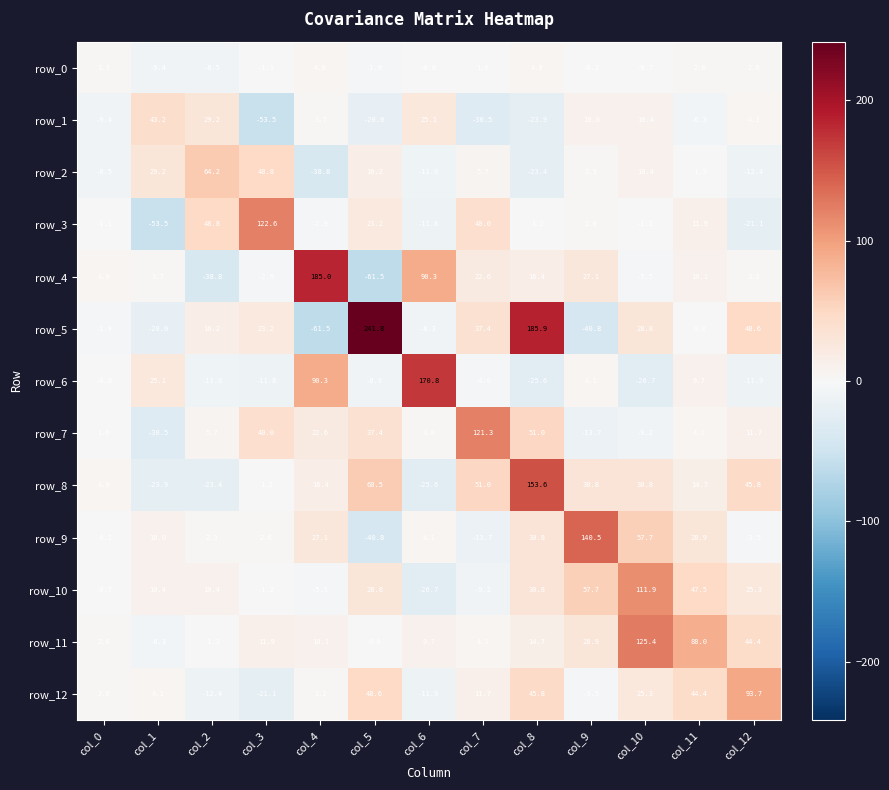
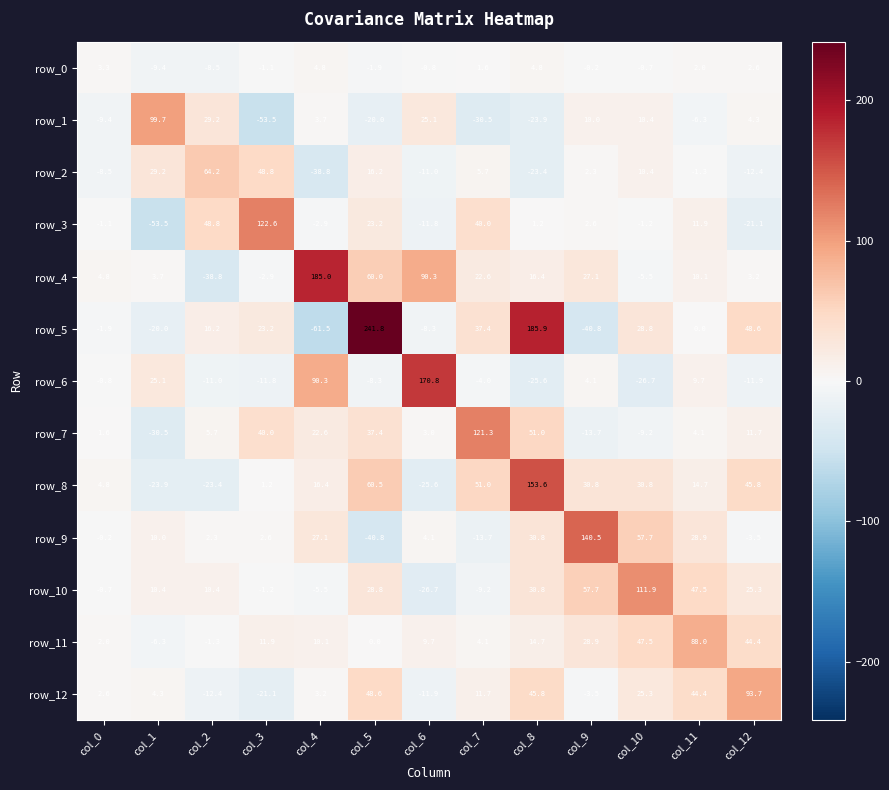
  {
    "row_1": {
-     "col_1": 43.2,
+     "col_1": 99.7,
      "col_3": -53.5
    },
    "row_2": {
      "col_2": 64.2,
      "col_3": 48.8
    },
    "row_3": {
      "col_1": -53.5,
      "col_2": 48.8,
      "col_3": 122.6,
      "col_7": 40.0
    },
    "row_4": {
      "col_4": 185.0,
-     "col_5": -61.5,
+     "col_5": 60.0,
      "col_6": 90.3
    },
    "row_5": {
      "col_4": -61.5,
      "col_5": 241.8,
      "col_8": 185.9,
      "col_12": 48.6
    },
    "row_6": {
      "col_4": 90.3,
      "col_6": 170.8
    },
    "row_7": {
      "col_3": 40.0,
      "col_7": 121.3,
      "col_8": 51.0
    },
    "row_8": {
      "col_5": 60.5,
      "col_7": 51.0,
      "col_8": 153.6,
      "col_12": 45.8
    },
    "row_9": {
      "col_9": 140.5,
      "col_10": 57.7
    },
    "row_10": {
      "col_9": 57.7,
      "col_10": 111.9,
      "col_11": 47.5
    },
    "row_11": {
-     "col_10": 125.4,
+     "col_10": 47.5,
      "col_11": 88.0,
      "col_12": 44.4
    },
    "row_12": {
      "col_5": 48.6,
      "col_8": 45.8,
      "col_11": 44.4,
      "col_12": 93.7
    }
  }
